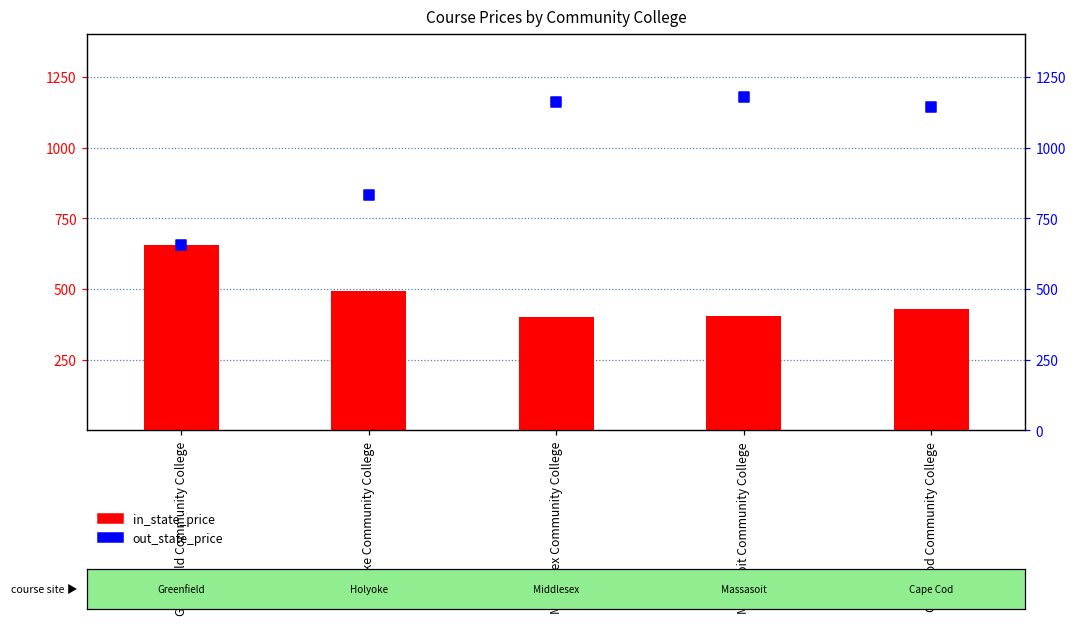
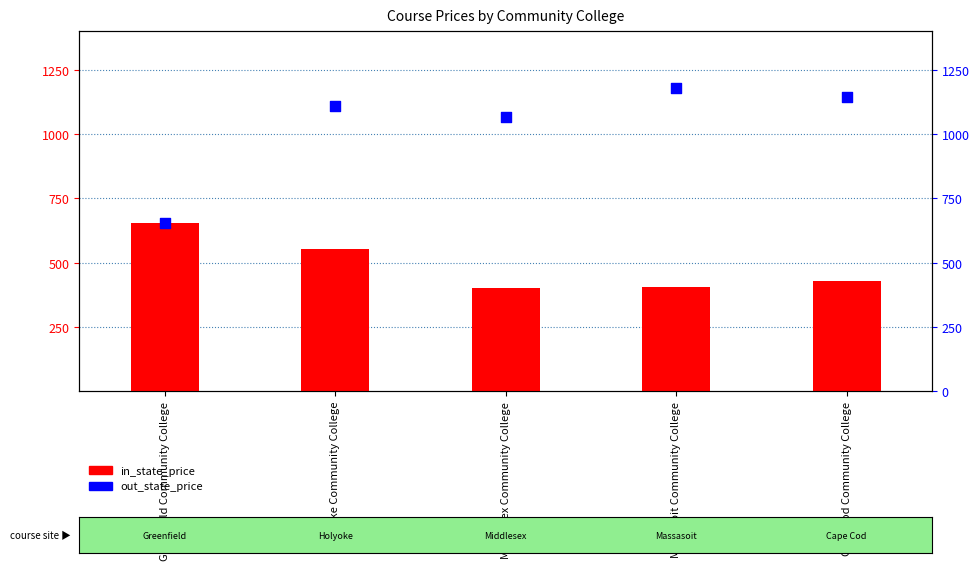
  {
    "in_state_price": {
      "Greenfield Community College": 660,
-     "Holyoke Community College": 490,
+     "Holyoke Community College": 560,
      "Middlesex Community College": 400,
      "Massasoit Community College": 400,
      "Cape Cod Community College": 430
    },
    "out_state_price": {
-     "Holyoke Community College": 830,
-     "Middlesex Community College": 1160
+     "Holyoke Community College": 1110,
+     "Middlesex Community College": 1070
    }
  }
